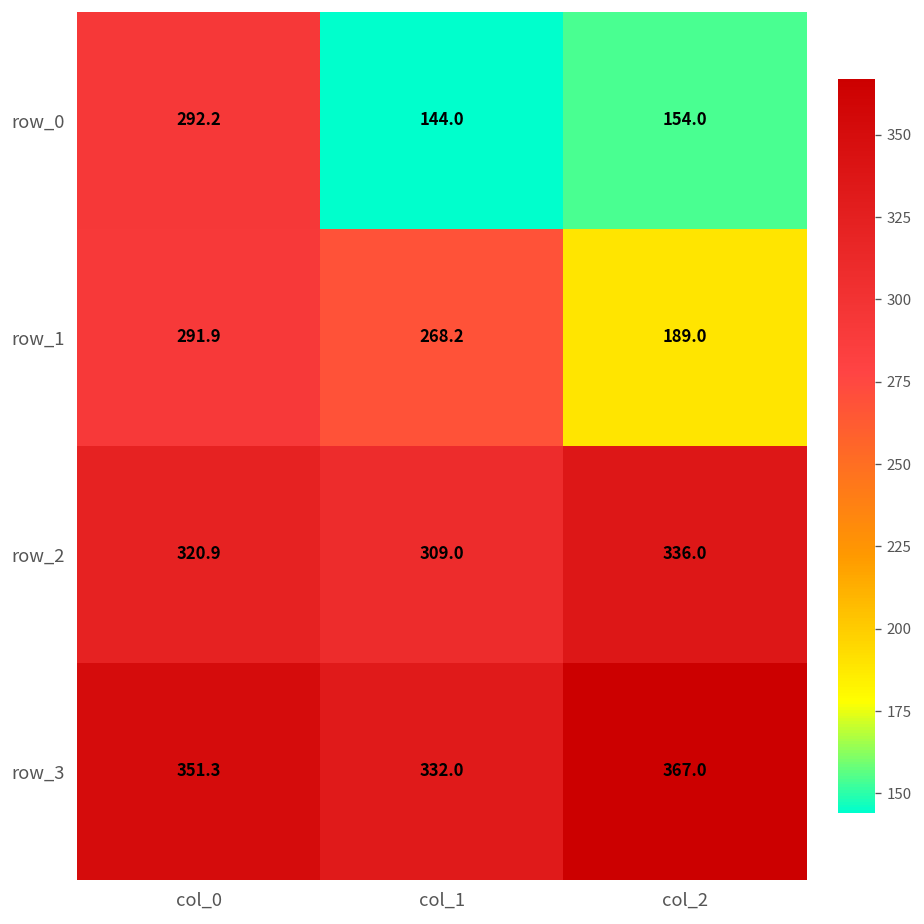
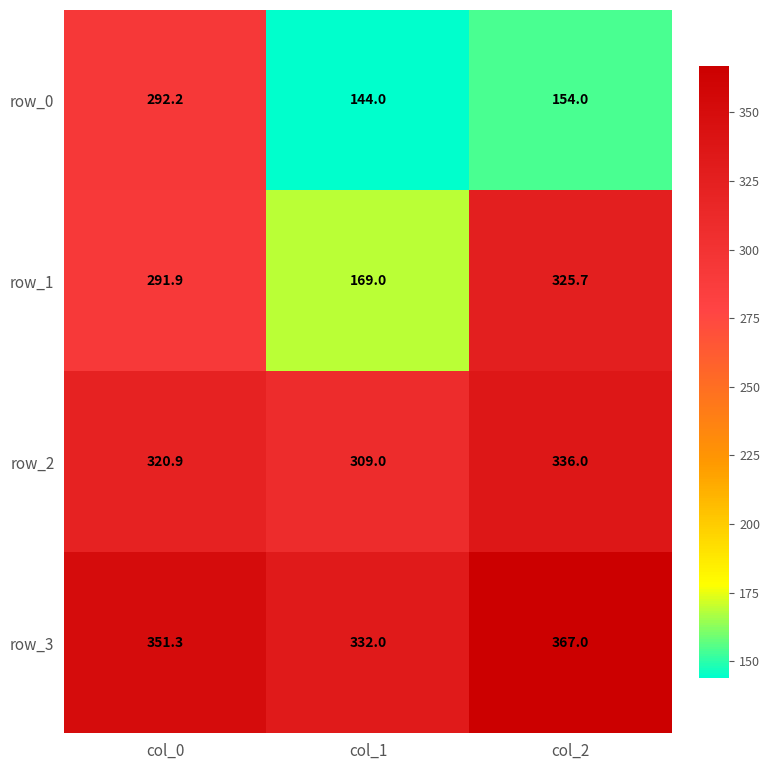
  {
    "row_0": {
      "col_0": 292.2,
      "col_1": 144.0,
      "col_2": 154.0
    },
    "row_1": {
      "col_0": 291.9,
-     "col_1": 268.2,
-     "col_2": 189.0
+     "col_1": 169.0,
+     "col_2": 325.7
    },
    "row_2": {
      "col_0": 320.9,
      "col_1": 309.0,
      "col_2": 336.0
    },
    "row_3": {
      "col_0": 351.3,
      "col_1": 332.0,
      "col_2": 367.0
    }
  }
